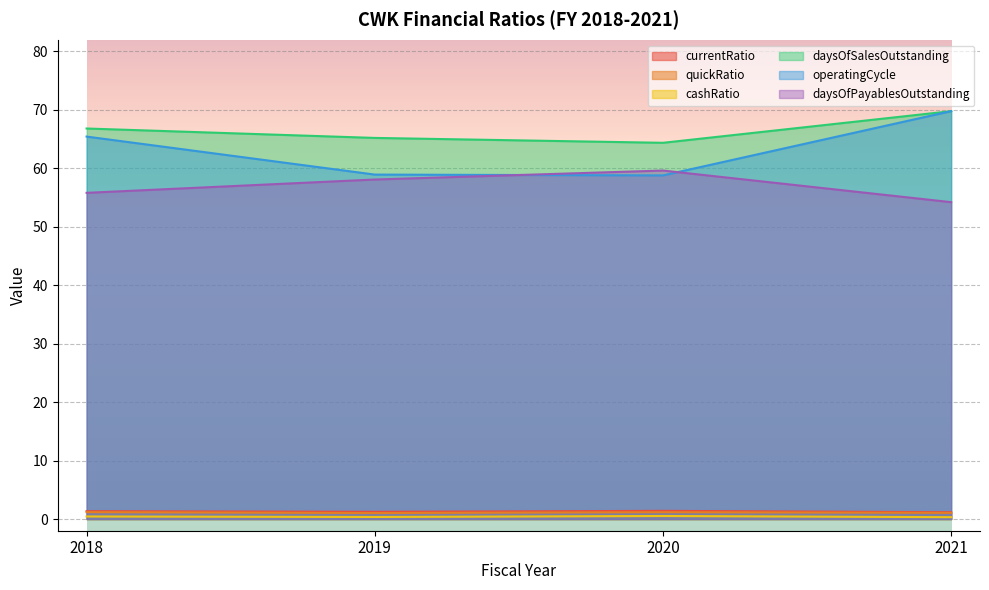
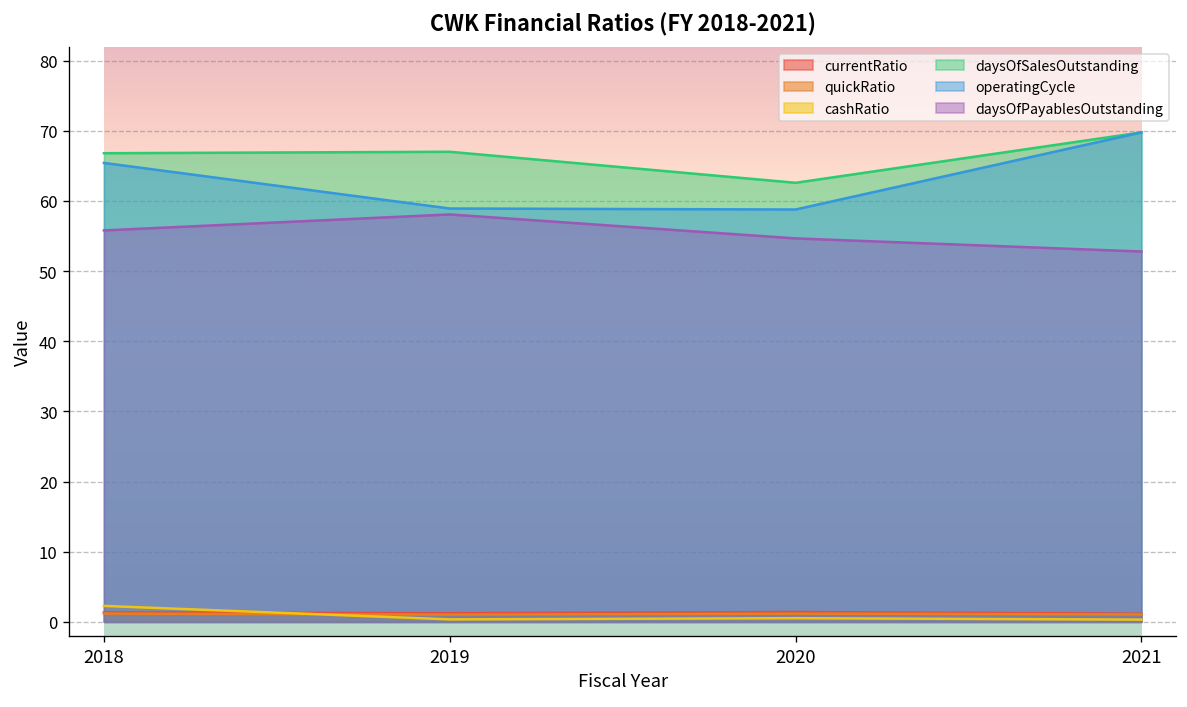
  {
    "cashRatio": {
-     "2018": 0,
+     "2018": 2,
      "2019": 0,
      "2020": 1,
      "2021": 0
    },
    "daysOfSalesOutstanding": {
      "2018": 67,
-     "2019": 65,
-     "2020": 64
+     "2019": 67,
+     "2020": 63
    },
    "operatingCycle": {
      "2018": 65,
      "2019": 59,
      "2020": 59
    },
    "daysOfPayablesOutstanding": {
      "2018": 56,
      "2019": 58,
-     "2020": 60,
-     "2021": 54
+     "2020": 55,
+     "2021": 53
    }
  }
